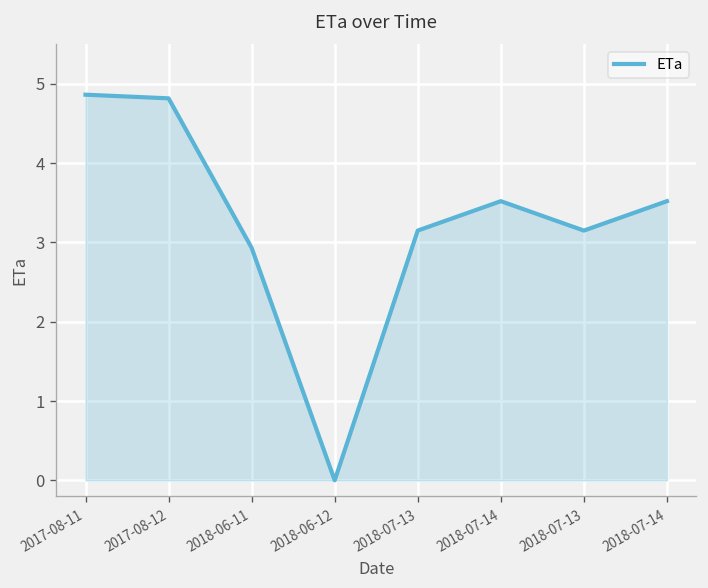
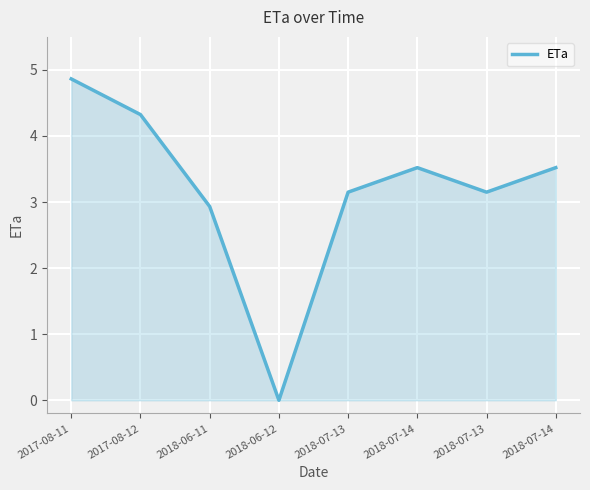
  {
    "2017-08-11": 4.9,
-   "2017-08-12": 4.8,
+   "2017-08-12": 4.3,
    "2018-06-11": 2.9,
    "2018-06-12": 0.0
  }
